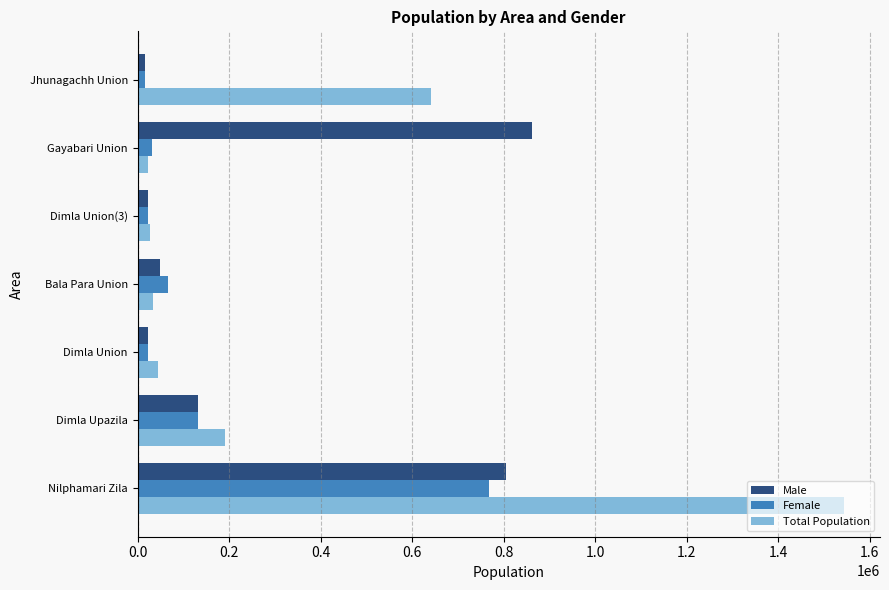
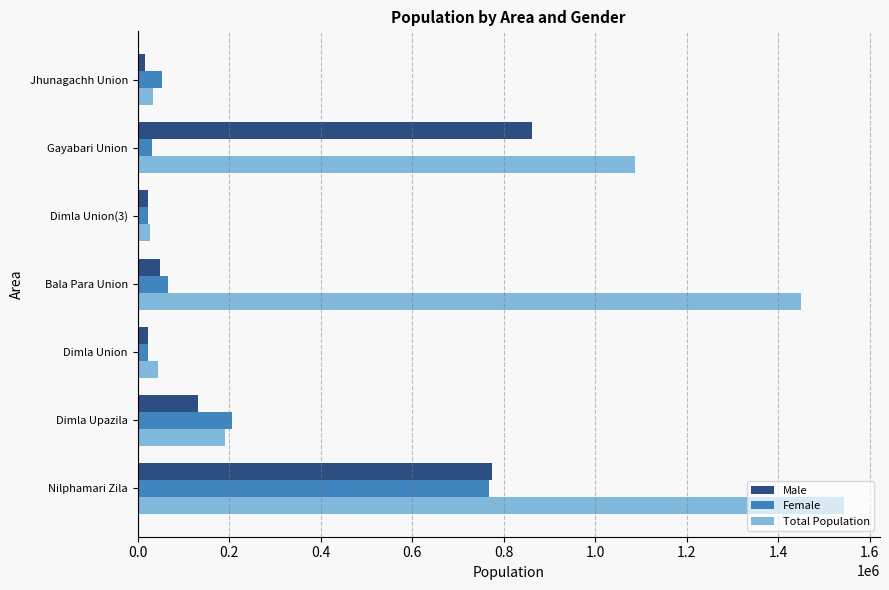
  {
    "Male": {
      "Jhunagachh Union": 20000,
      "Gayabari Union": 860000,
      "Dimla Union(3)": 20000,
      "Bala Para Union": 50000,
      "Dimla Union": 20000,
      "Dimla Upazila": 130000,
-     "Nilphamari Zila": 800000
+     "Nilphamari Zila": 780000
    },
    "Female": {
-     "Jhunagachh Union": 20000,
+     "Jhunagachh Union": 50000,
      "Gayabari Union": 30000,
      "Dimla Union(3)": 20000,
      "Bala Para Union": 70000,
      "Dimla Union": 20000,
-     "Dimla Upazila": 130000,
+     "Dimla Upazila": 210000,
      "Nilphamari Zila": 770000
    },
    "Total Population": {
-     "Jhunagachh Union": 640000,
-     "Gayabari Union": 20000,
+     "Jhunagachh Union": 30000,
+     "Gayabari Union": 1090000,
      "Dimla Union(3)": 30000,
-     "Bala Para Union": 30000,
+     "Bala Para Union": 1450000,
      "Dimla Union": 50000,
      "Dimla Upazila": 190000
    }
  }
